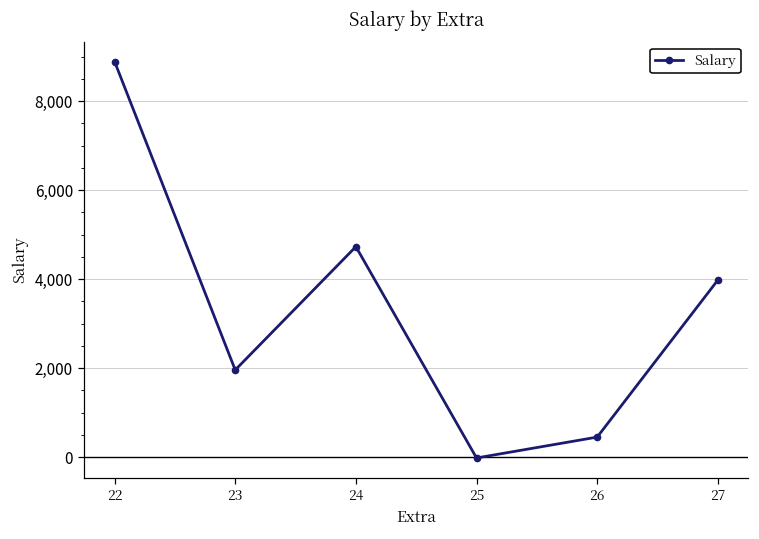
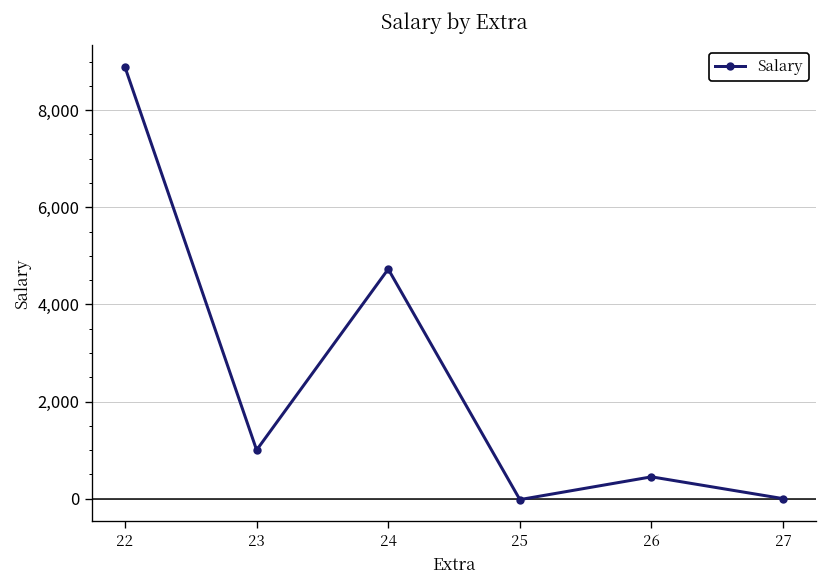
  {
    "22": "8,900",
-   "23": "2,000",
+   "23": "1,000",
    "24": "4,700",
    "25": "0",
    "26": "400",
-   "27": "4,000"
+   "27": "0"
  }
